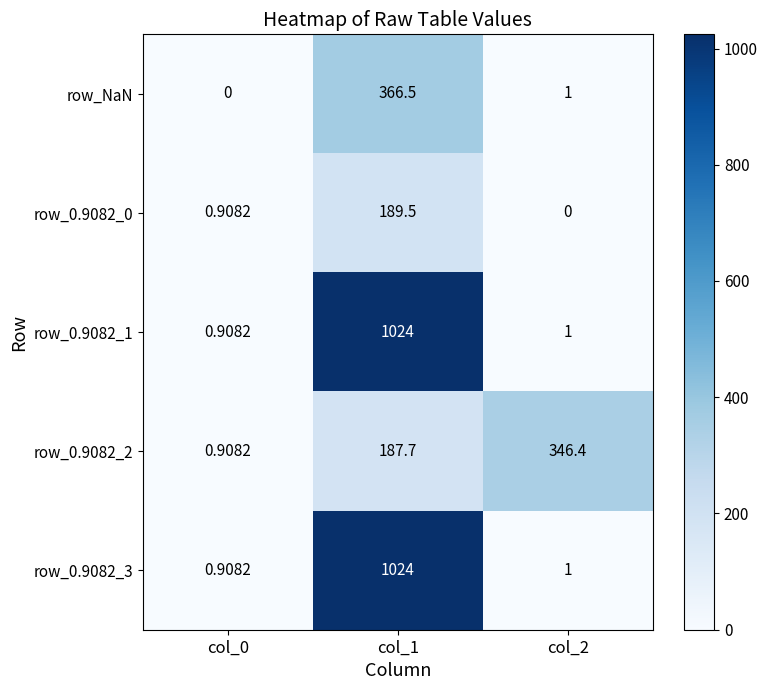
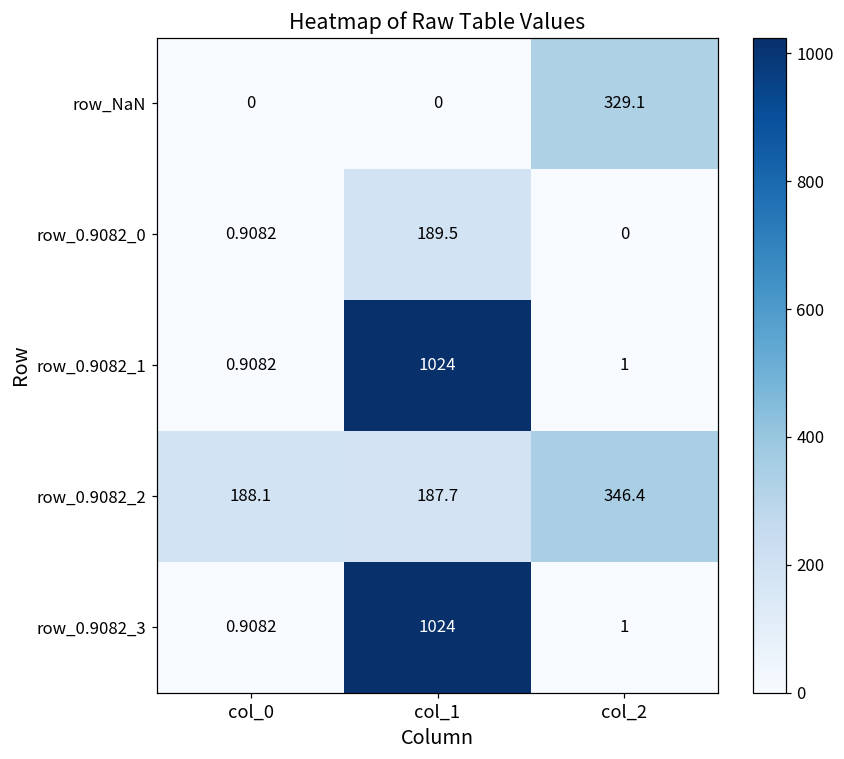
  {
    "row_NaN": {
      "col_0": 0,
-     "col_1": 366.5,
-     "col_2": 1
+     "col_1": 0,
+     "col_2": 329.1
    },
    "row_0.9082_0": {
      "col_0": 0.9082,
      "col_1": 189.5,
      "col_2": 0
    },
    "row_0.9082_1": {
      "col_0": 0.9082,
      "col_1": 1024,
      "col_2": 1
    },
    "row_0.9082_2": {
-     "col_0": 0.9082,
+     "col_0": 188.1,
      "col_1": 187.7,
      "col_2": 346.4
    },
    "row_0.9082_3": {
      "col_0": 0.9082,
      "col_1": 1024,
      "col_2": 1
    }
  }
